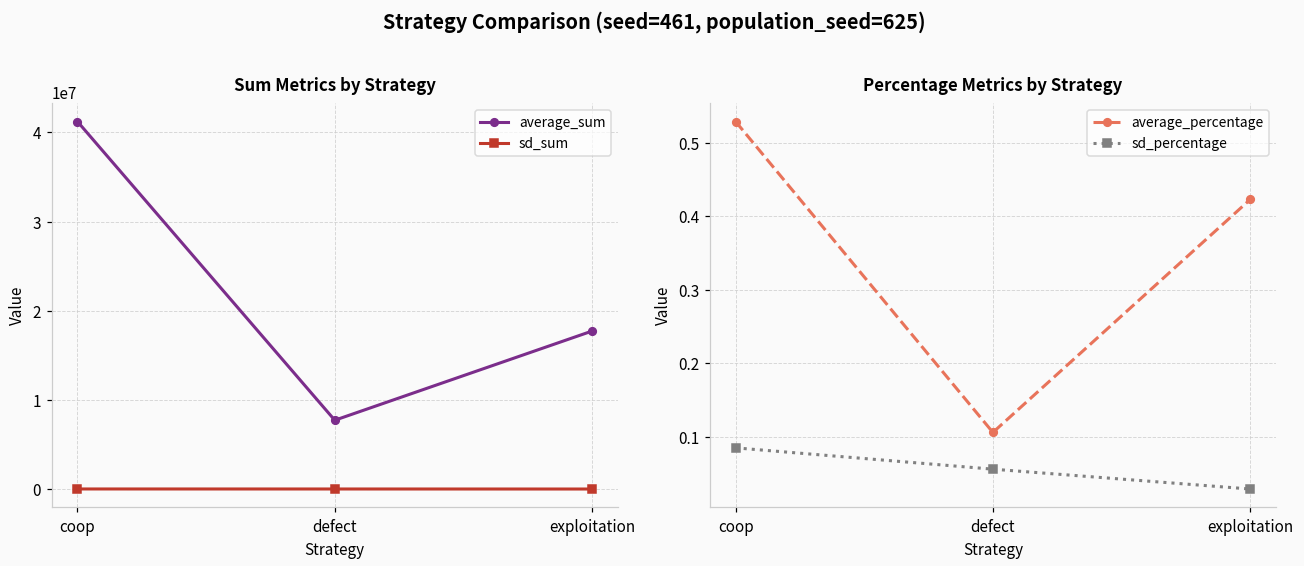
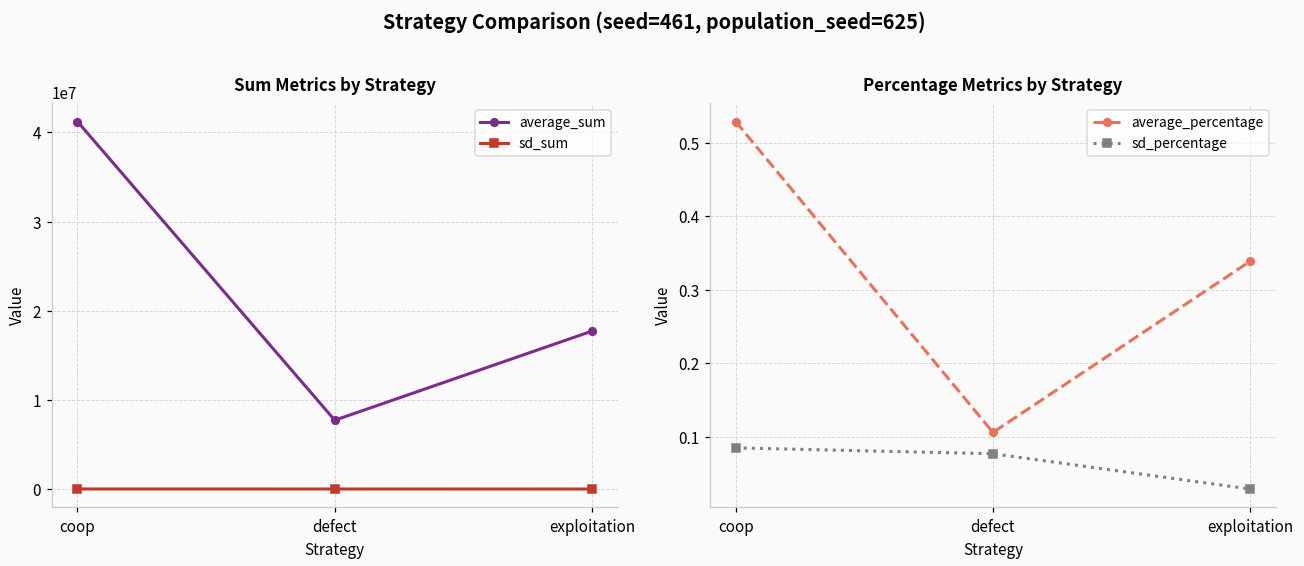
  {
    "Sum Metrics by Strategy": {
      "average_sum": {
        "coop": 41000000,
        "defect": 8000000,
        "exploitation": 18000000
      },
      "sd_sum": {
        "coop": 0,
        "defect": 0,
        "exploitation": 0
      }
    },
    "Percentage Metrics by Strategy": {
      "average_percentage": {
        "coop": 0.53,
        "defect": 0.11,
-       "exploitation": 0.42
+       "exploitation": 0.34
      },
      "sd_percentage": {
        "coop": 0.09,
-       "defect": 0.06,
+       "defect": 0.08,
        "exploitation": 0.03
      }
    }
  }
